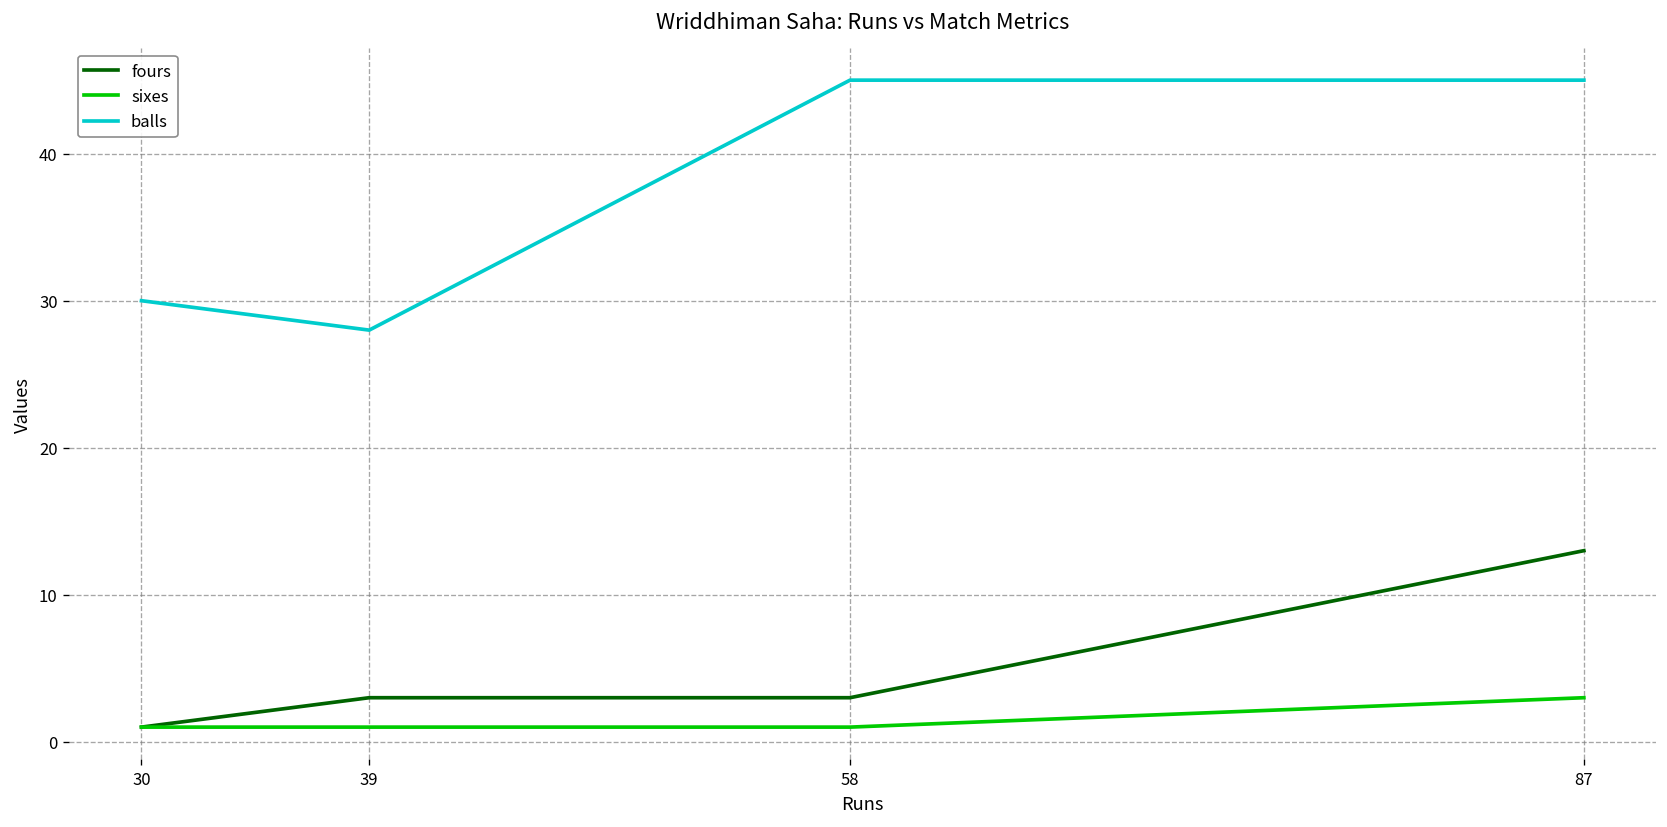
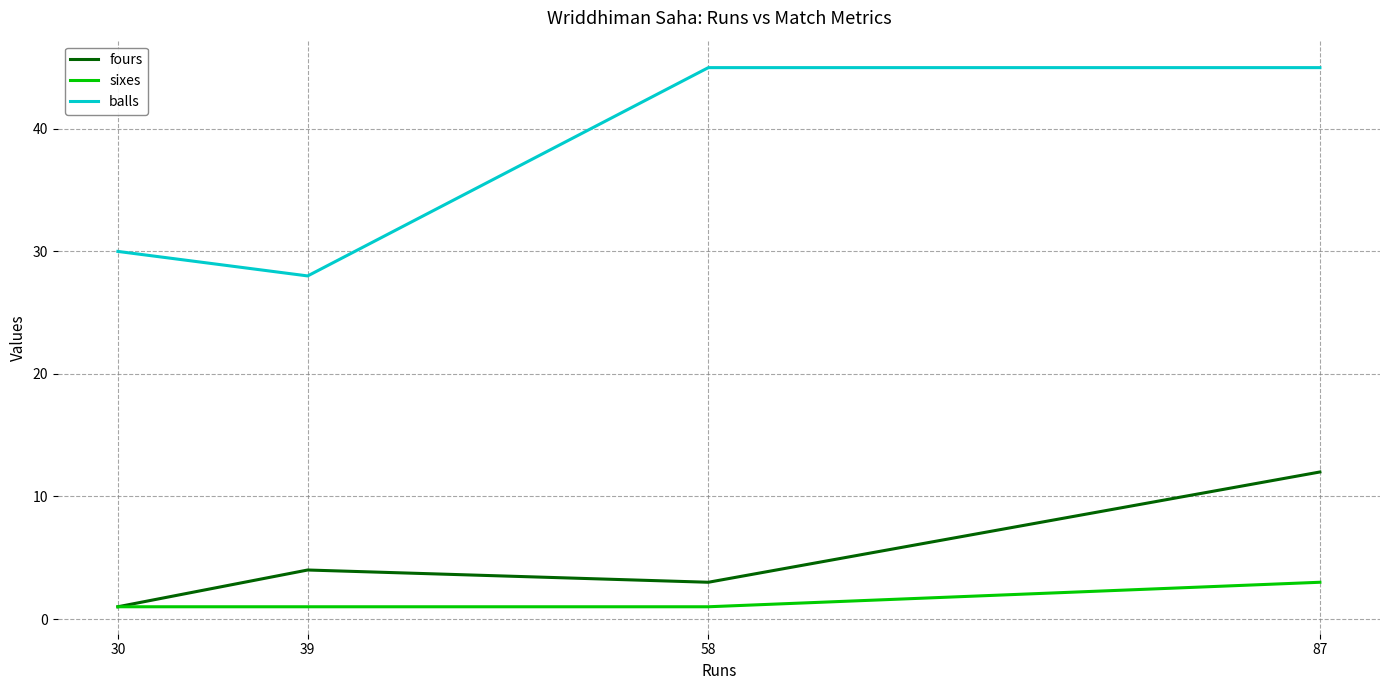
  {
    "fours": {
-     "39": 3,
+     "39": 4,
      "58": 3,
-     "87": 13
+     "87": 12
    },
    "sixes": {
      "39": 1,
      "58": 1,
      "87": 3
    },
    "balls": {
      "30": 30,
      "39": 28,
      "58": 45,
      "87": 45
    }
  }
